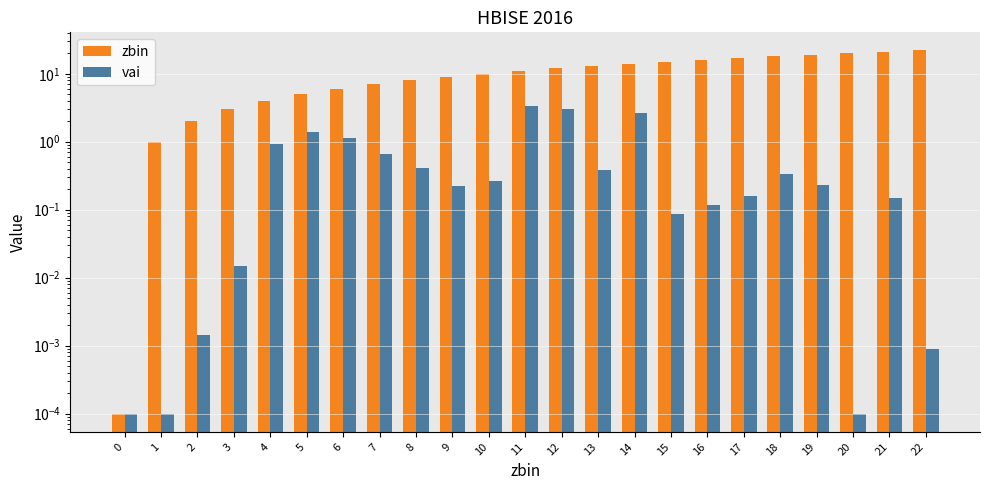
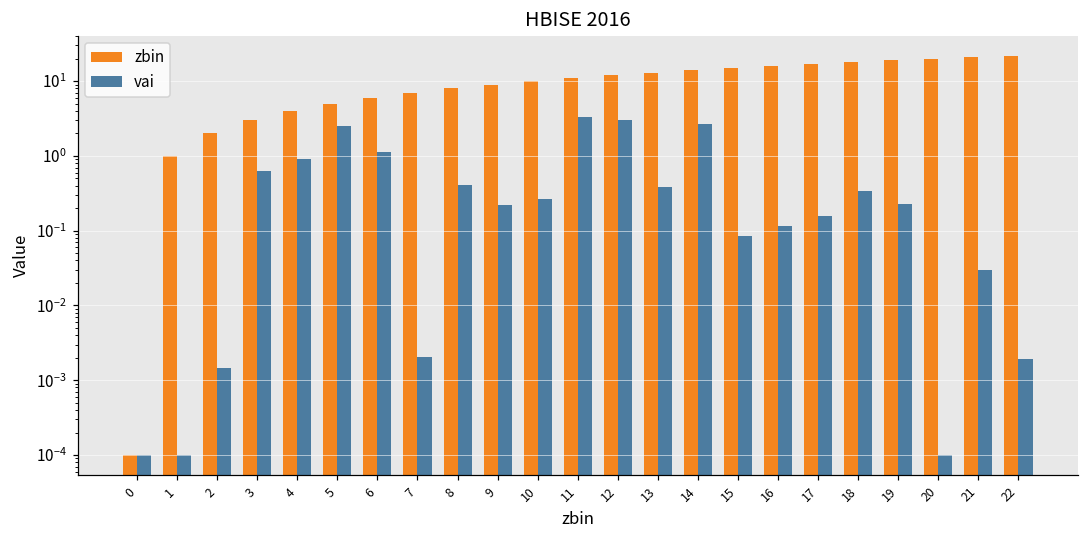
  {
    "zbin": {
      "0": 0.0001,
      "1": 1.0,
      "2": 2.0,
      "3": 3,
      "4": 4,
      "5": 5,
      "6": 6,
      "7": 7,
      "8": 8,
      "9": 9,
      "10": 10,
      "11": 11,
      "12": 12,
      "13": 13,
      "14": 14,
      "15": 15,
      "16": 16,
      "17": 17,
      "18": 18,
      "19": 19,
      "20": 20,
      "21": 21,
      "22": 22
    },
    "vai": {
      "0": 0.0001,
      "1": 0.0001,
      "2": 0.0014,
-     "3": 0.015,
+     "3": 0.6,
      "4": 0.9,
-     "5": 1.4,
+     "5": 2.5,
      "6": 1.1,
-     "7": 0.7,
+     "7": 0.0020,
      "8": 0.4,
      "9": 0.22,
      "10": 0.27,
      "11": 3,
      "12": 3,
      "13": 0.4,
      "14": 2.7,
      "15": 0.09,
      "16": 0.12,
      "17": 0.16,
      "18": 0.3,
      "19": 0.23,
      "20": 0.0001,
-     "21": 0.15,
-     "22": 0.0009
+     "21": 0.03,
+     "22": 0.0019
    }
  }
